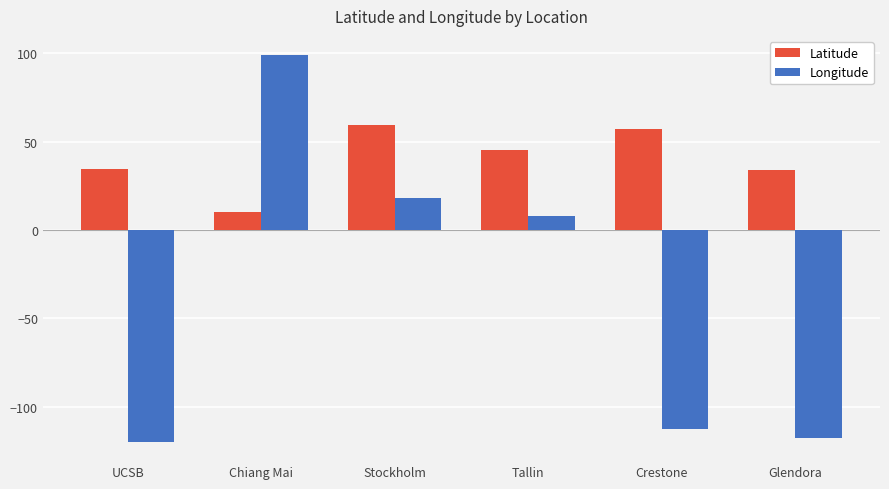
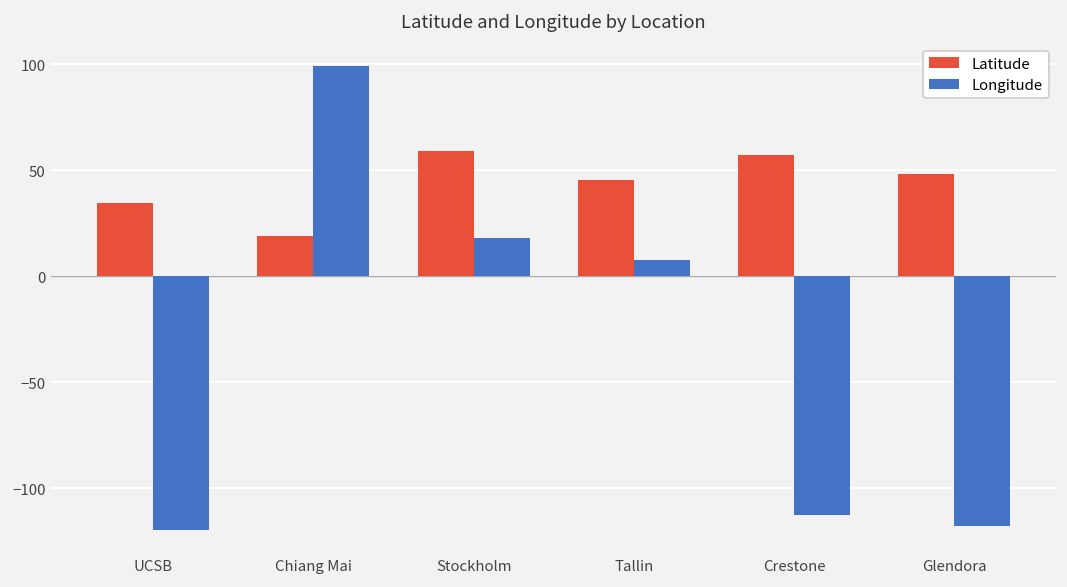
  {
    "Latitude": {
      "UCSB": 34,
-     "Chiang Mai": 10,
+     "Chiang Mai": 19,
      "Stockholm": 59,
      "Tallin": 45,
      "Crestone": 57,
-     "Glendora": 34
+     "Glendora": 48
    },
    "Longitude": {
      "UCSB": -120,
      "Chiang Mai": 99,
      "Stockholm": 18,
      "Tallin": 8,
      "Crestone": -112,
      "Glendora": -118
    }
  }
